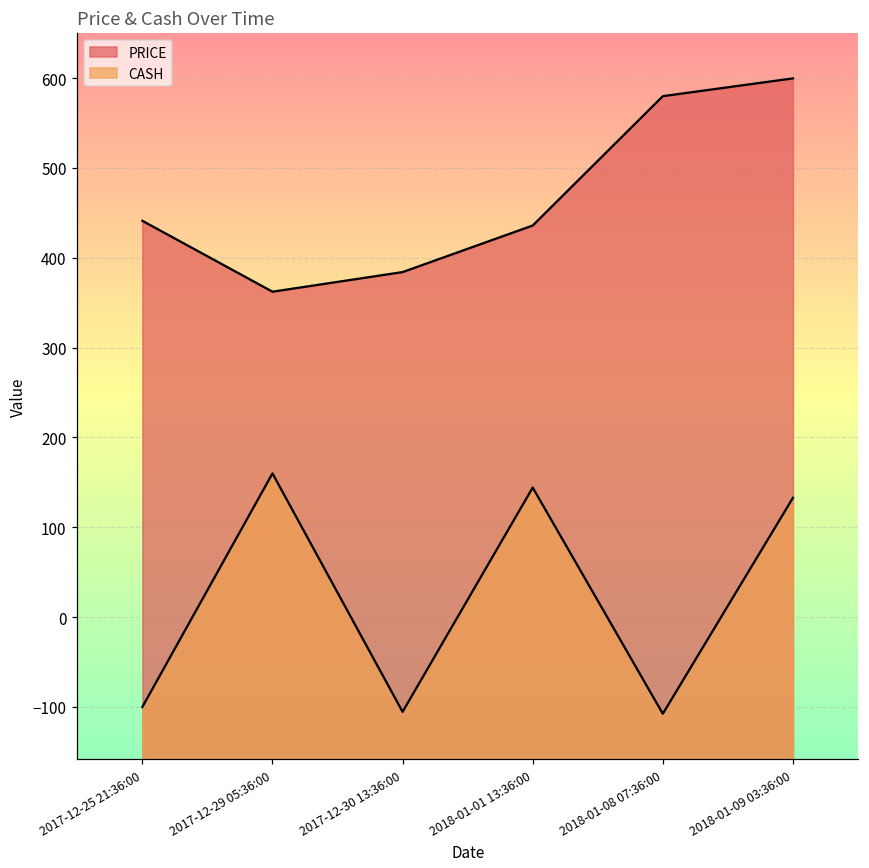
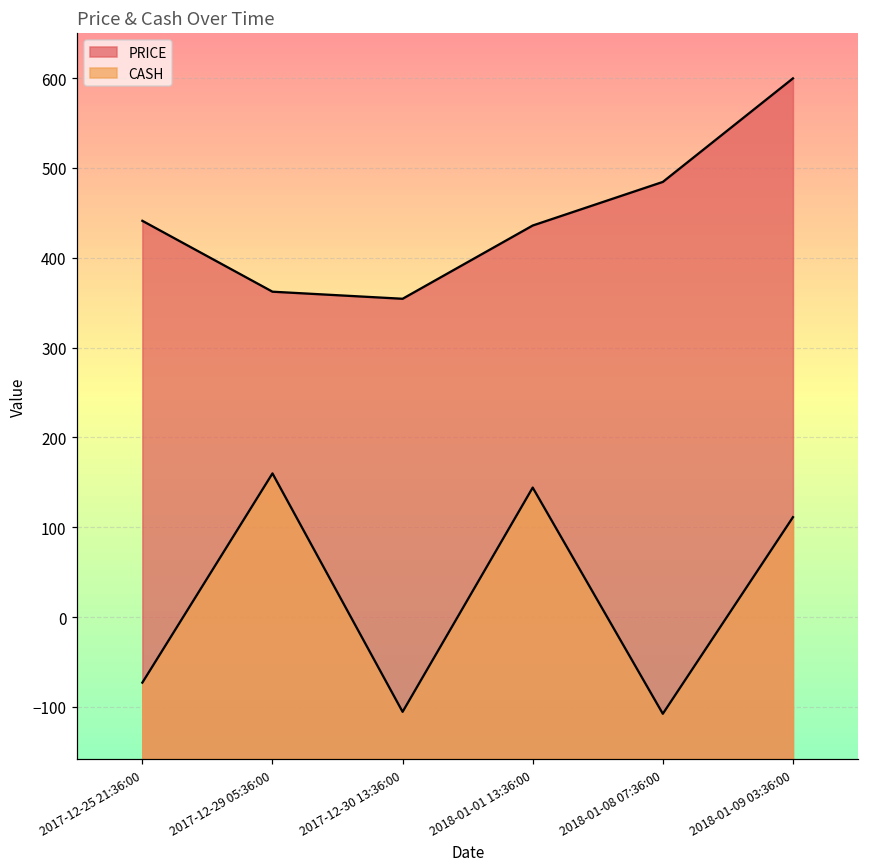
  {
    "PRICE": {
      "2017-12-25 21:36:00": 440,
      "2017-12-29 05:36:00": 360,
-     "2017-12-30 13:36:00": 380,
+     "2017-12-30 13:36:00": 350,
      "2018-01-01 13:36:00": 440,
-     "2018-01-08 07:36:00": 580,
+     "2018-01-08 07:36:00": 480,
      "2018-01-09 03:36:00": 600
    },
    "CASH": {
-     "2017-12-25 21:36:00": -100,
+     "2017-12-25 21:36:00": -70,
      "2017-12-29 05:36:00": 160,
      "2017-12-30 13:36:00": -110,
      "2018-01-01 13:36:00": 140,
      "2018-01-08 07:36:00": -110,
-     "2018-01-09 03:36:00": 130
+     "2018-01-09 03:36:00": 110
    }
  }
